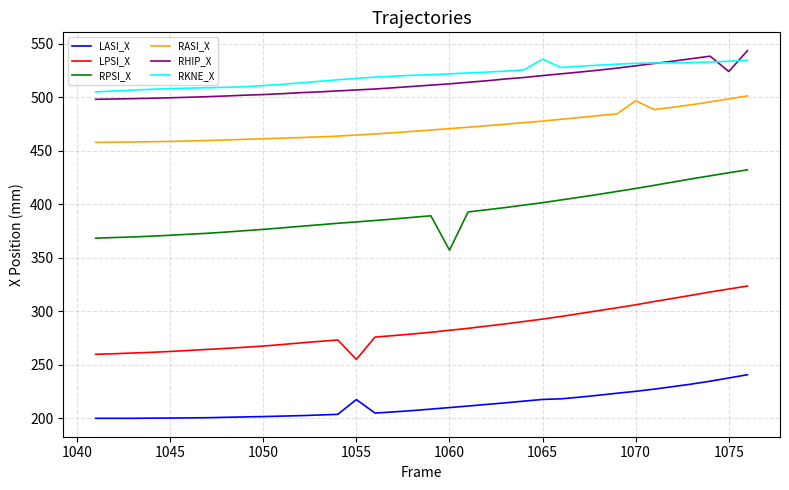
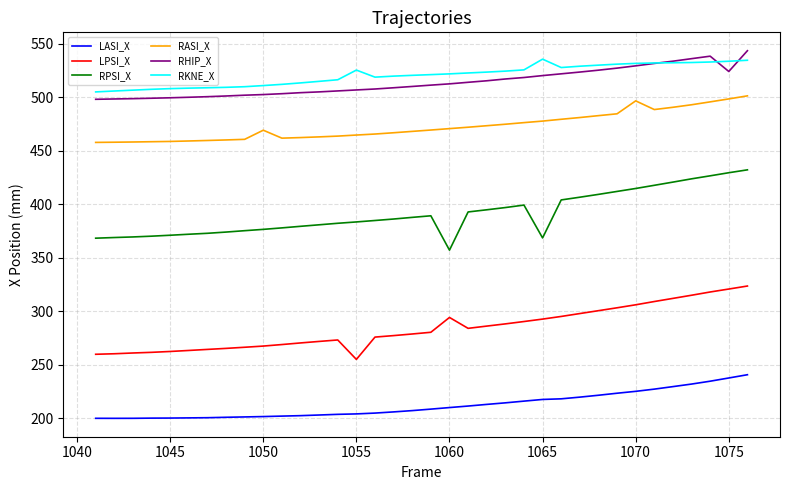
  {
    "LASI_X": {
      "1045": 200,
      "1050": 202,
-     "1055": 217,
+     "1055": 204,
      "1060": 210,
      "1065": 218,
      "1070": 225,
      "1075": 238
    },
    "LPSI_X": {
      "1045": 262,
      "1050": 267,
      "1055": 255,
-     "1060": 282,
+     "1060": 294,
      "1065": 293,
      "1070": 306,
      "1075": 321
    },
    "RPSI_X": {
      "1045": 371,
      "1050": 376,
      "1055": 383,
      "1060": 357,
-     "1065": 401,
+     "1065": 368,
      "1070": 415,
      "1075": 429
    },
    "RASI_X": {
      "1045": 459,
-     "1050": 461,
+     "1050": 469,
      "1055": 465,
      "1060": 471,
      "1065": 478,
      "1070": 497,
      "1075": 498
    },
    "RHIP_X": {
      "1045": 499,
      "1050": 502,
      "1055": 507,
      "1060": 512,
      "1065": 520,
      "1075": 524
    },
    "RKNE_X": {
      "1045": 508,
      "1050": 511,
-     "1055": 518,
+     "1055": 525,
      "1060": 522,
      "1065": 535,
      "1075": 534
    }
  }
